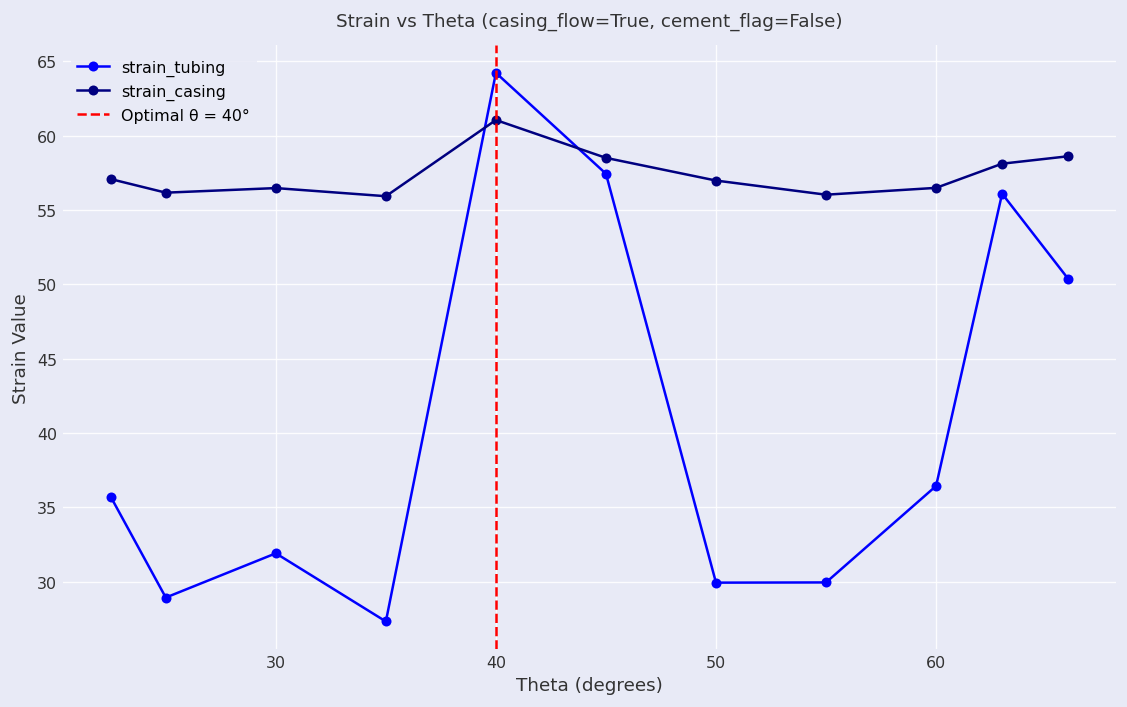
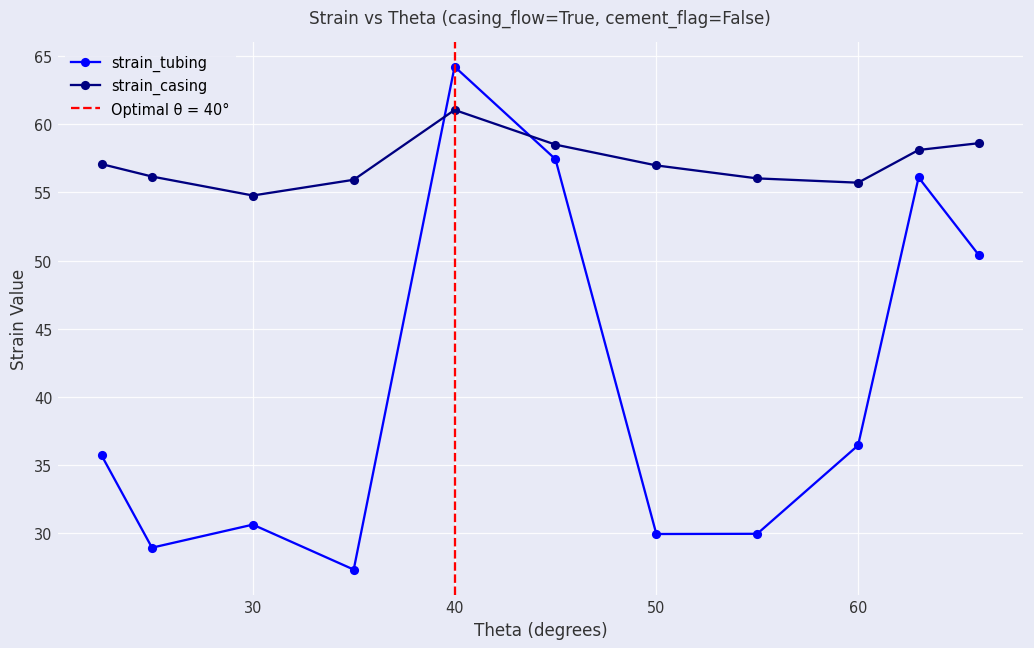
  {
    "strain_tubing": {
-     "30": 31.9,
+     "30": 30.6,
      "40": 64.2,
      "50": 29.9,
      "60": 36.4
    },
    "strain_casing": {
-     "30": 56.5,
+     "30": 54.8,
      "40": 61.1,
      "50": 57.0,
-     "60": 56.5
+     "60": 55.7
    }
  }
